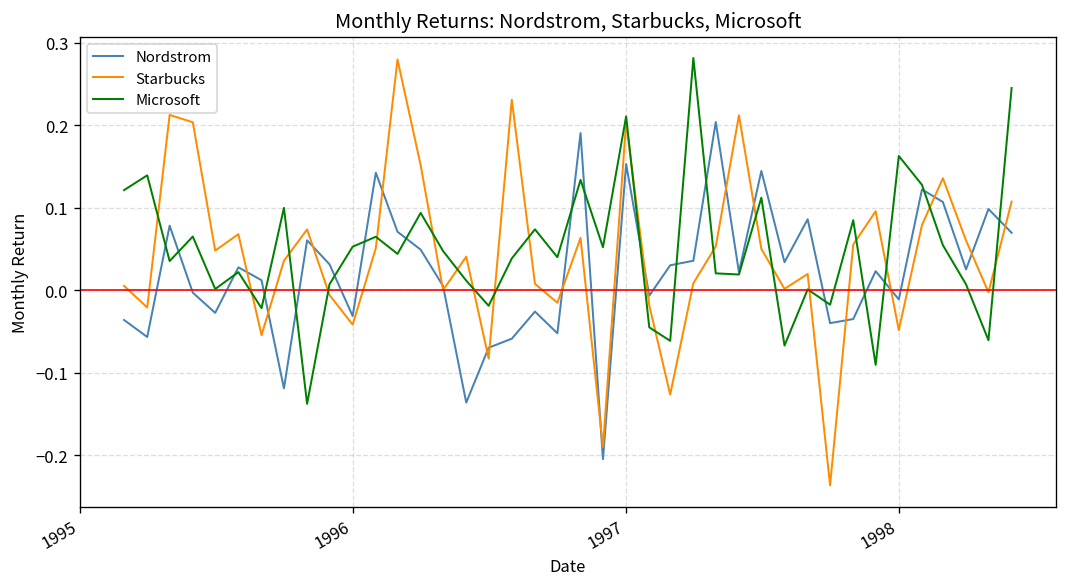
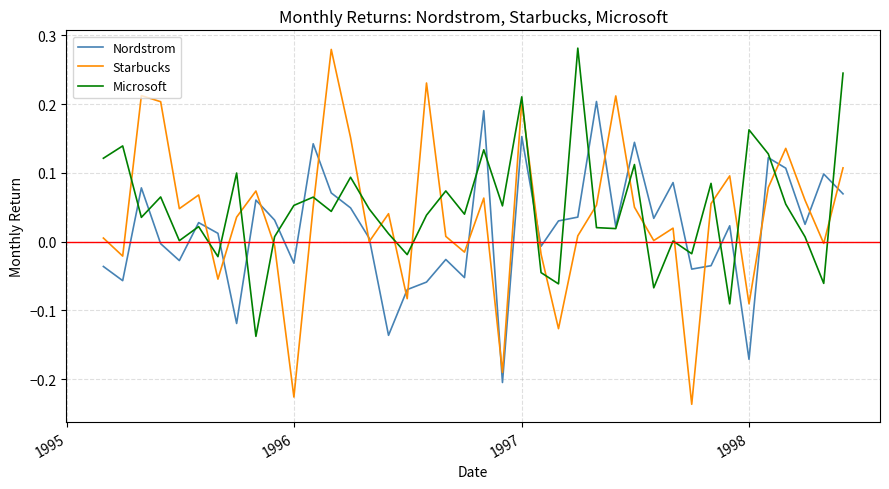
  {
    "Nordstrom": {
      "1996": -0.03,
      "1997": 0.15,
-     "1998": -0.01
+     "1998": -0.17
    },
    "Starbucks": {
-     "1996": -0.04,
+     "1996": -0.23,
      "1997": 0.20,
-     "1998": -0.05
+     "1998": -0.09
    },
    "Microsoft": {
      "1996": 0.05,
      "1997": 0.21,
      "1998": 0.16
    }
  }
